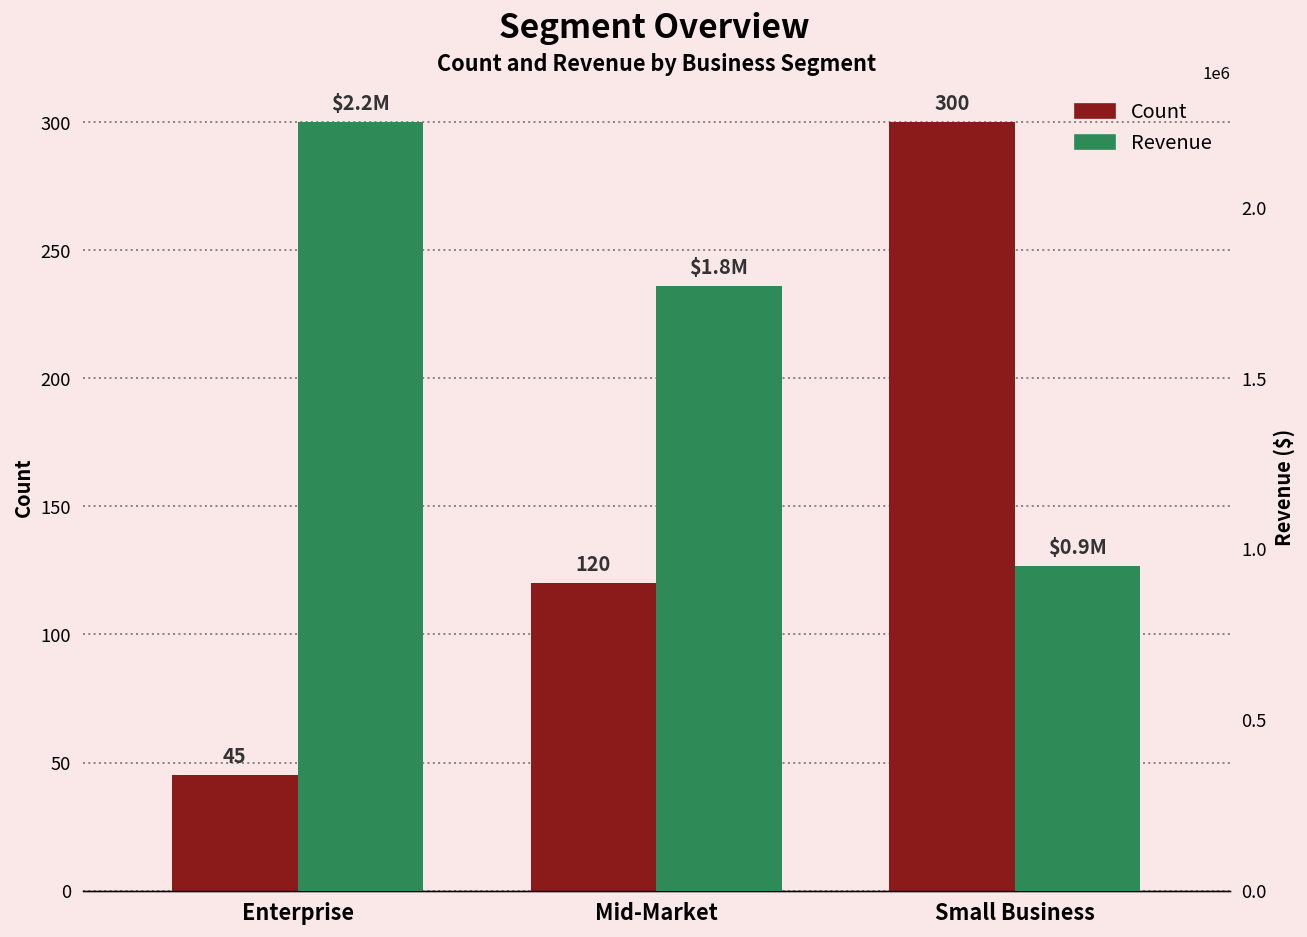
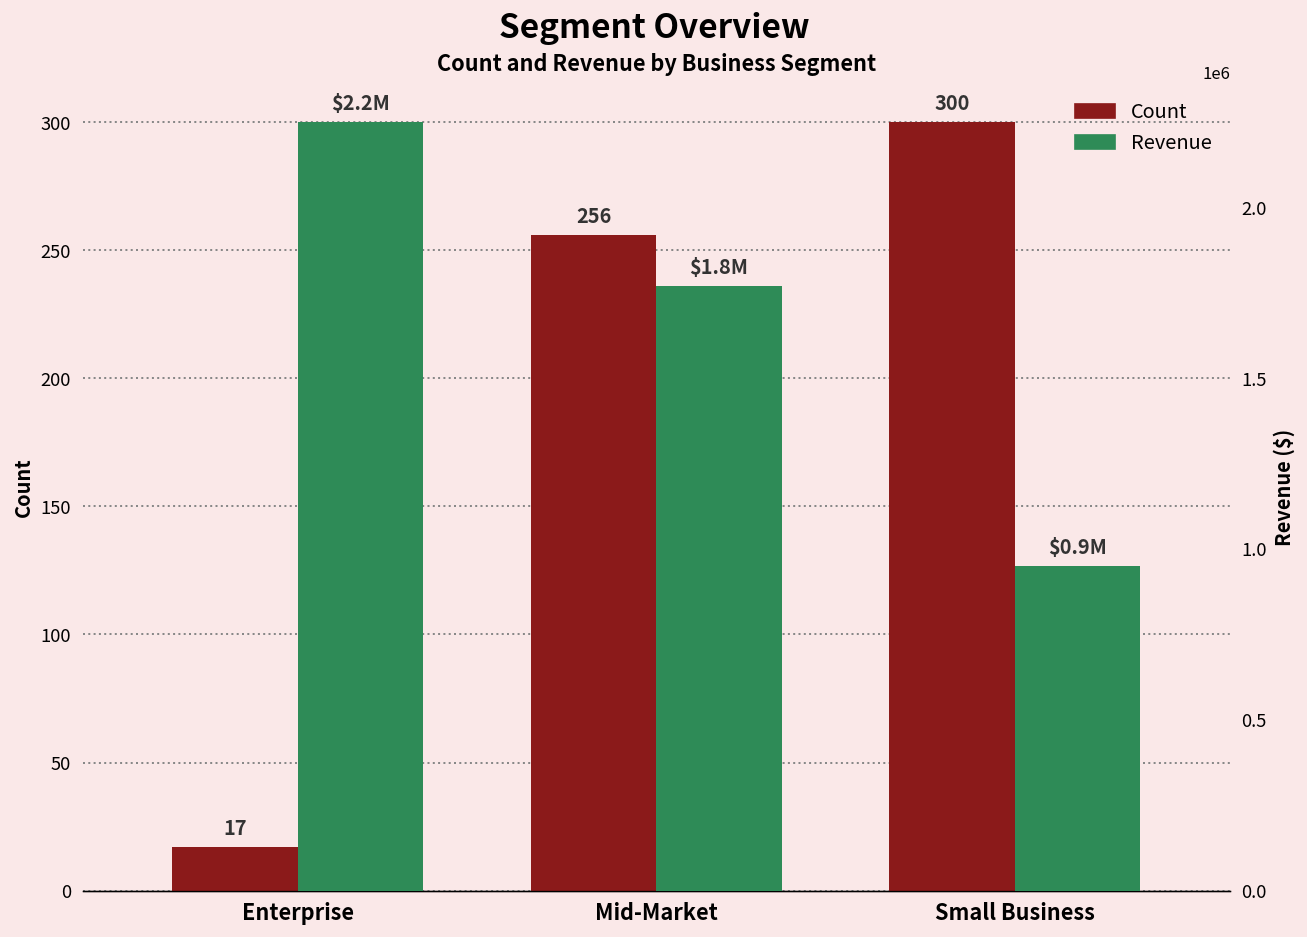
  {
    "Count": {
-     "Enterprise": "45",
-     "Mid-Market": "120",
+     "Enterprise": "17",
+     "Mid-Market": "256",
      "Small Business": "300"
    },
    "Revenue": {
      "Enterprise": "$2.2M",
      "Mid-Market": "$1.8M",
      "Small Business": "$0.9M"
    }
  }
